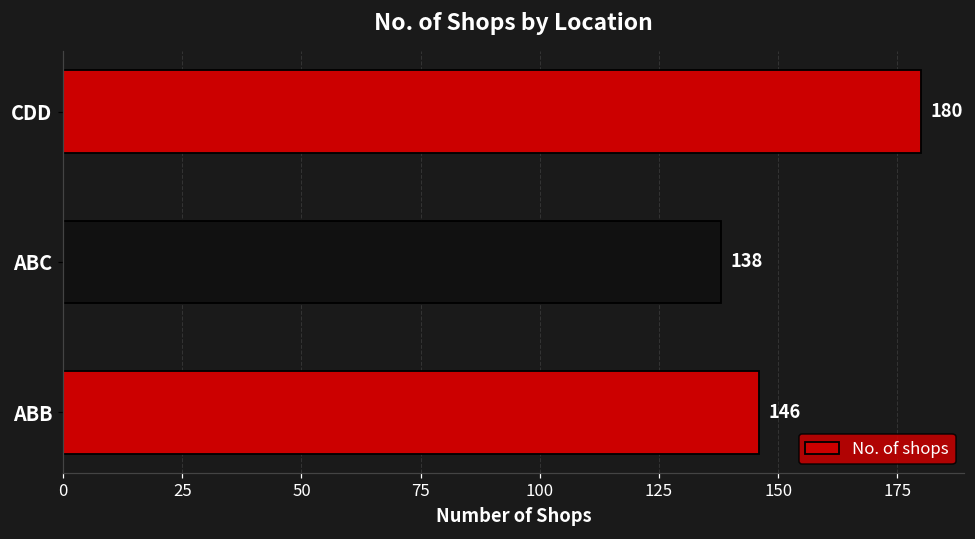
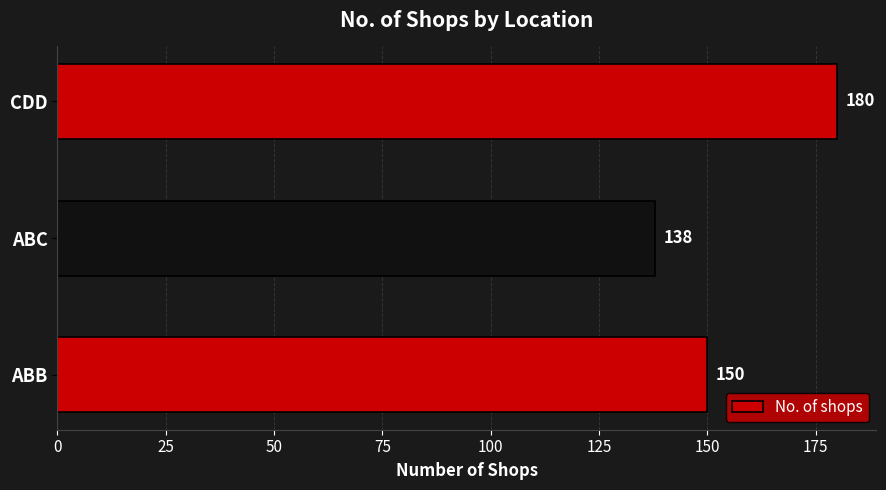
  {
    "CDD": 180,
    "ABC": 138,
-   "ABB": 146
+   "ABB": 150
  }
